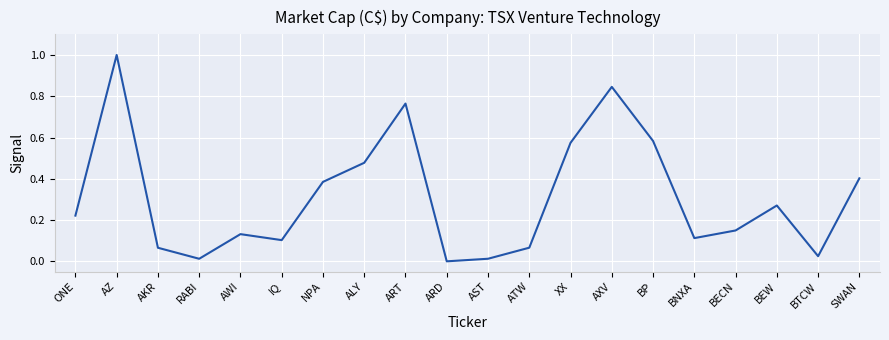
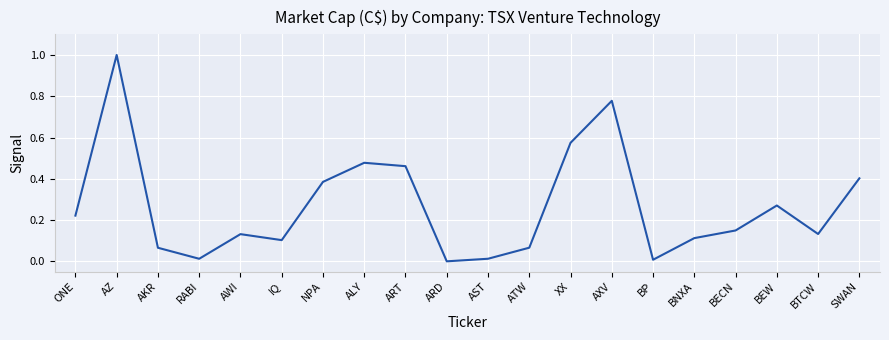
  {
    "ONE": 0.22,
    "AZ": 1.00,
    "AKR": 0.07,
    "RABI": 0.01,
    "AWI": 0.13,
    "IQ": 0.10,
    "NPA": 0.38,
    "ALY": 0.48,
-   "ART": 0.76,
+   "ART": 0.46,
    "ARD": 0.00,
    "AST": 0.01,
    "ATW": 0.07,
    "XX": 0.57,
-   "AXV": 0.85,
-   "BP": 0.58,
+   "AXV": 0.78,
+   "BP": 0.01,
    "BNXA": 0.11,
    "BECN": 0.15,
    "BEW": 0.27,
-   "BTCW": 0.02,
+   "BTCW": 0.13,
    "SWAN": 0.40
  }
